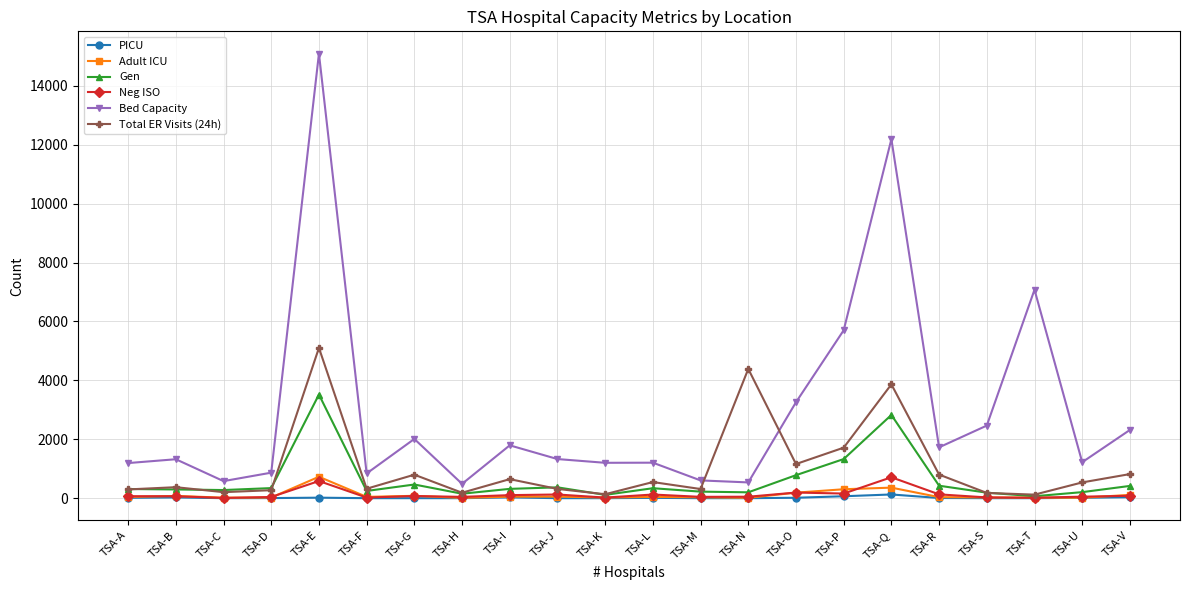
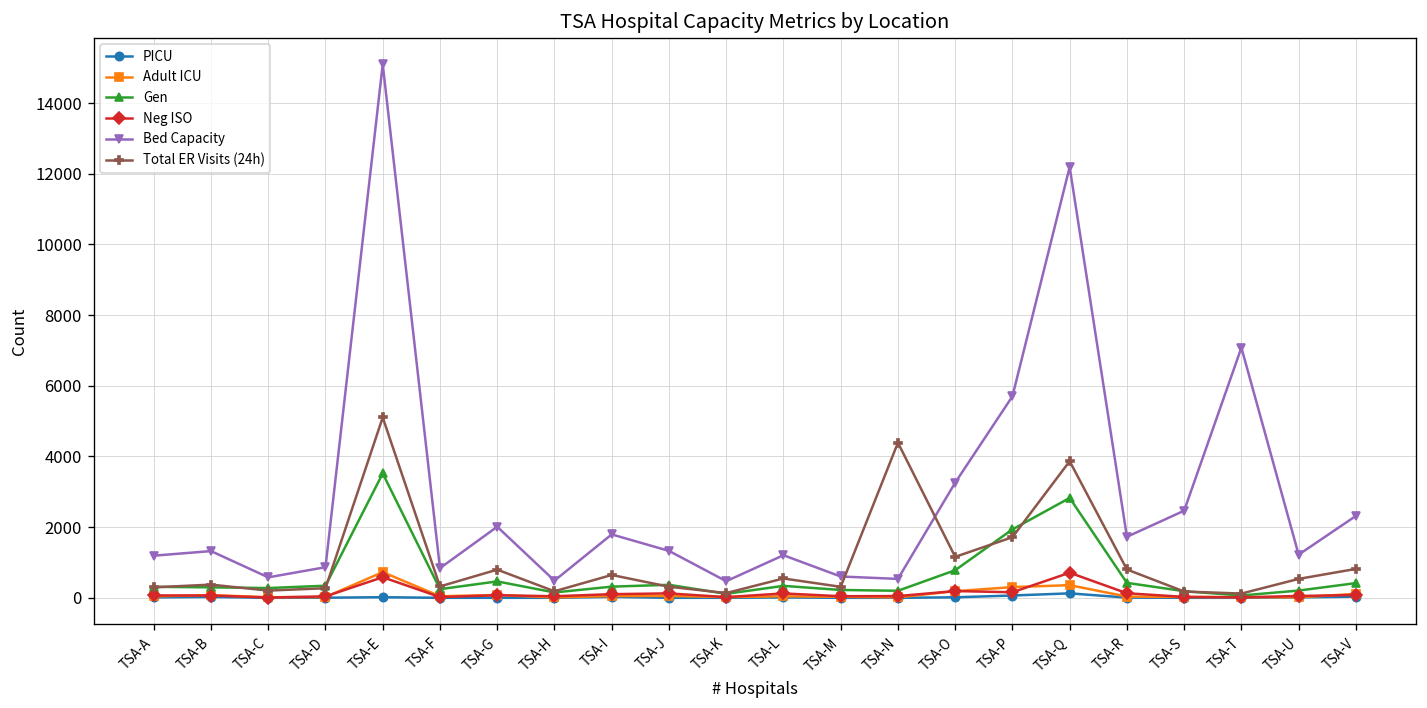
  {
    "PICU": {
      "TSA-E": 0,
      "TSA-O": 0,
      "TSA-P": 100,
      "TSA-Q": 100
    },
    "Adult ICU": {
      "TSA-E": 700,
      "TSA-P": 300,
      "TSA-Q": 400
    },
    "Gen": {
      "TSA-E": 3500,
      "TSA-G": 500,
      "TSA-I": 300,
      "TSA-L": 300,
      "TSA-M": 200,
      "TSA-N": 200,
      "TSA-O": 800,
-     "TSA-P": 1300,
+     "TSA-P": 1900,
      "TSA-Q": 2800,
      "TSA-R": 400,
      "TSA-U": 200,
      "TSA-V": 400
    },
    "Neg ISO": {
      "TSA-E": 600,
      "TSA-P": 200,
      "TSA-Q": 700,
      "TSA-R": 100
    },
    "Bed Capacity": {
      "TSA-A": 1200,
      "TSA-B": 1300,
      "TSA-C": 600,
      "TSA-D": 900,
      "TSA-E": 15100,
      "TSA-F": 800,
      "TSA-G": 2000,
      "TSA-H": 500,
      "TSA-I": 1800,
      "TSA-J": 1300,
-     "TSA-K": 1200,
+     "TSA-K": 500,
      "TSA-L": 1200,
      "TSA-M": 600,
      "TSA-N": 500,
      "TSA-O": 3300,
      "TSA-P": 5700,
      "TSA-Q": 12200,
      "TSA-R": 1700,
      "TSA-S": 2500,
      "TSA-T": 7100,
      "TSA-U": 1200,
      "TSA-V": 2300
    },
    "Total ER Visits (24h)": {
      "TSA-E": 5100,
      "TSA-G": 800,
      "TSA-I": 600,
      "TSA-L": 500,
      "TSA-M": 300,
      "TSA-N": 4400,
      "TSA-O": 1200,
      "TSA-P": 1700,
      "TSA-Q": 3900,
      "TSA-R": 800,
      "TSA-U": 500,
      "TSA-V": 800
    }
  }
